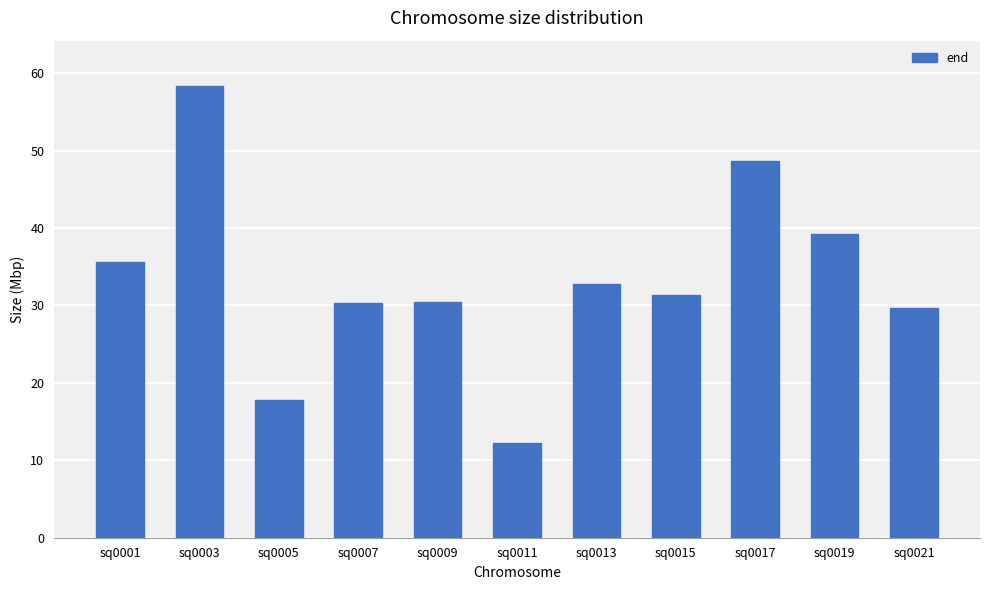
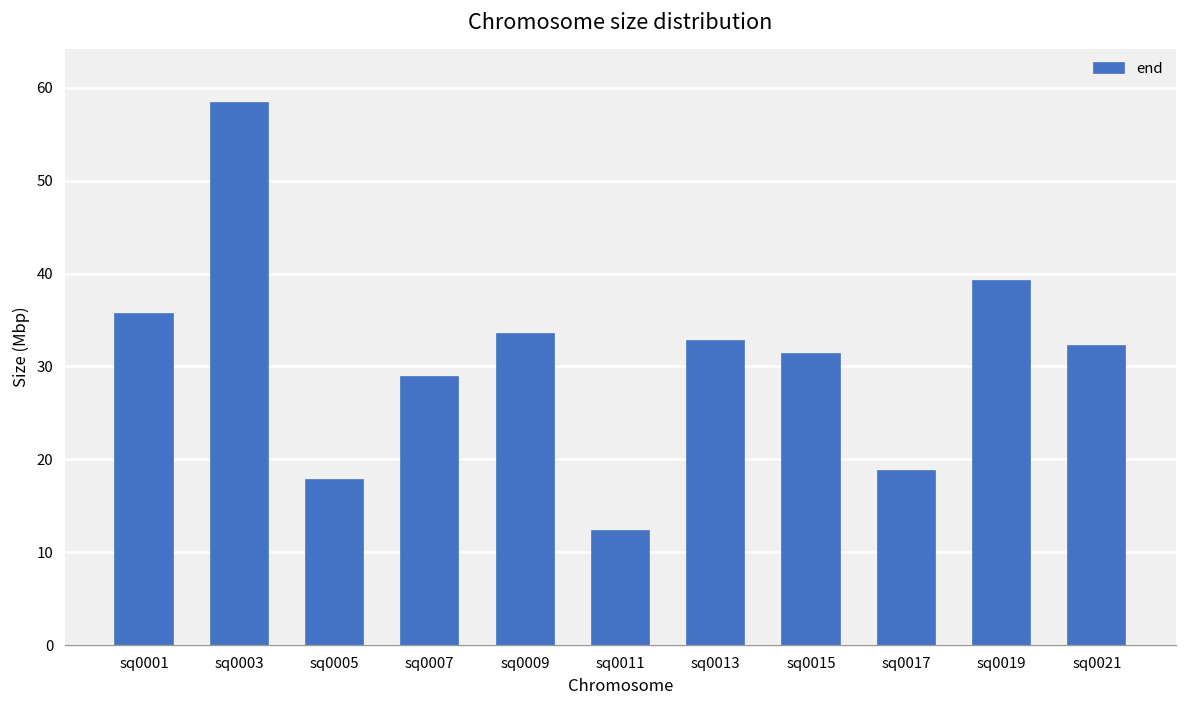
  {
    "sq0001": 36,
    "sq0003": 58,
    "sq0005": 18,
-   "sq0007": 30,
-   "sq0009": 30,
+   "sq0007": 29,
+   "sq0009": 34,
    "sq0011": 12,
    "sq0013": 33,
    "sq0015": 31,
-   "sq0017": 49,
+   "sq0017": 19,
    "sq0019": 39,
-   "sq0021": 30
+   "sq0021": 32
  }
